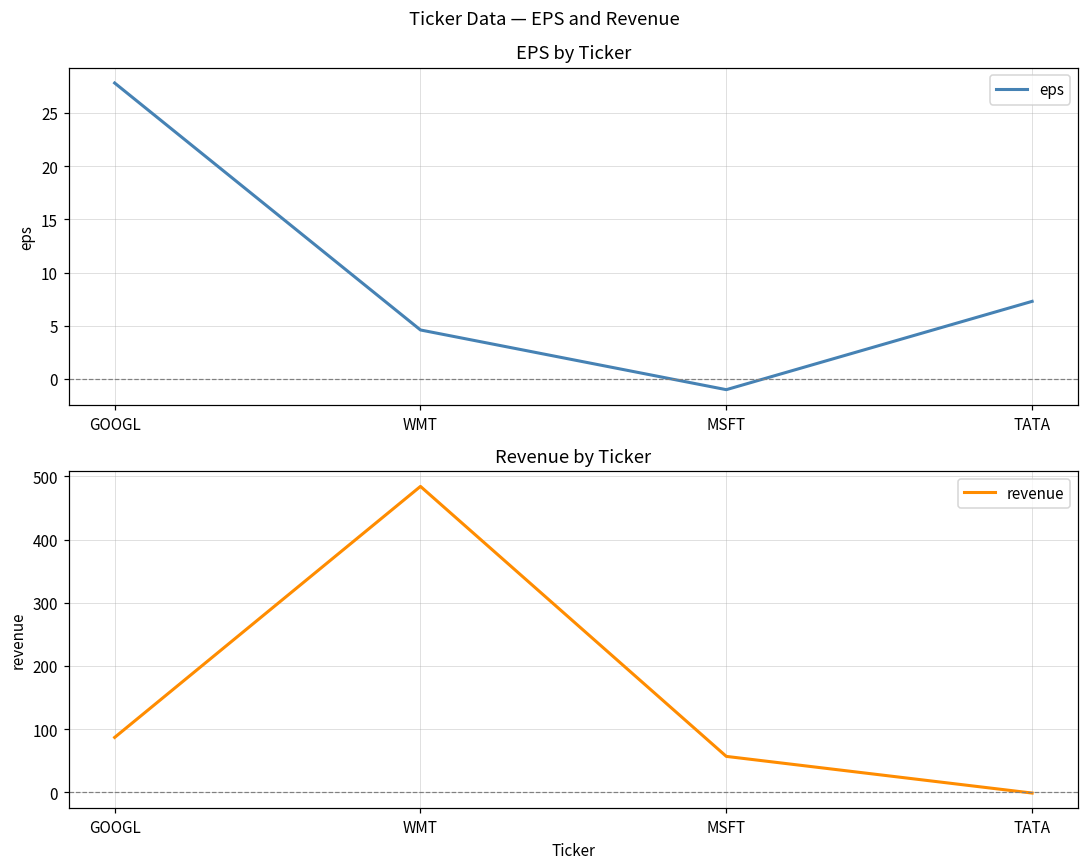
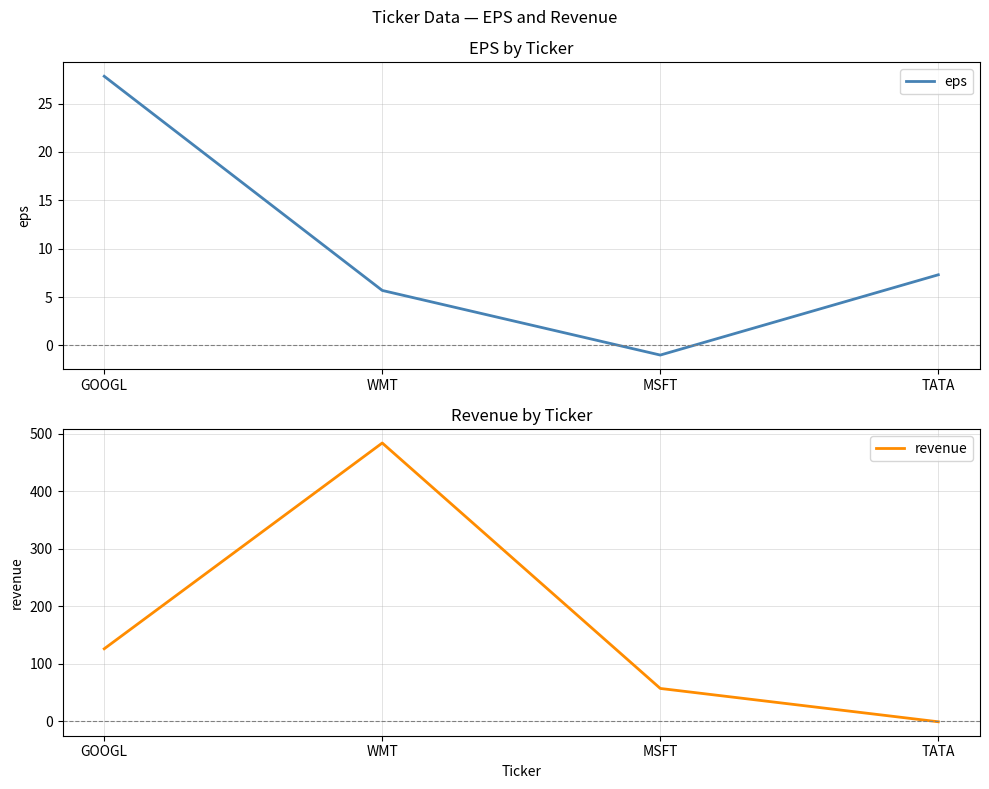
  {
    "EPS by Ticker": {
      "GOOGL": 28,
-     "WMT": 5,
+     "WMT": 6,
      "MSFT": -1,
      "TATA": 7
    },
    "Revenue by Ticker": {
-     "GOOGL": 90,
+     "GOOGL": 130,
      "WMT": 480,
      "MSFT": 60,
      "TATA": 0
    }
  }
